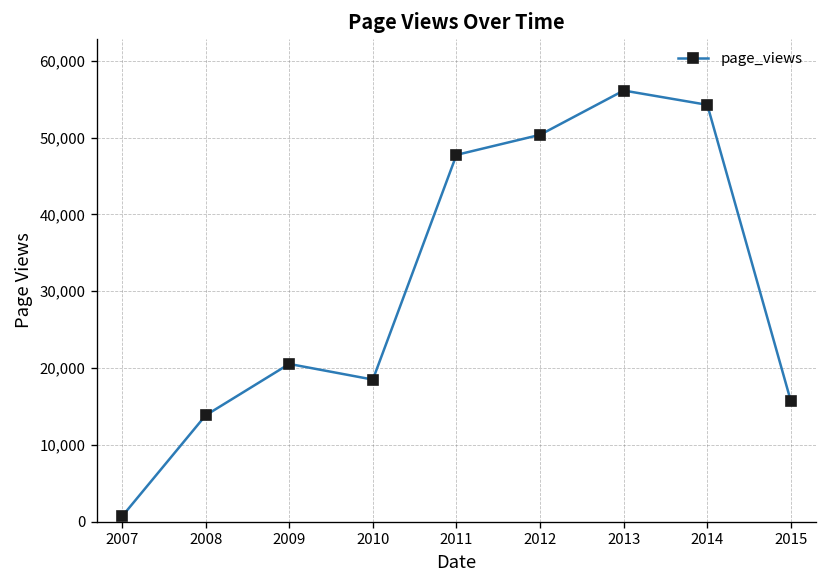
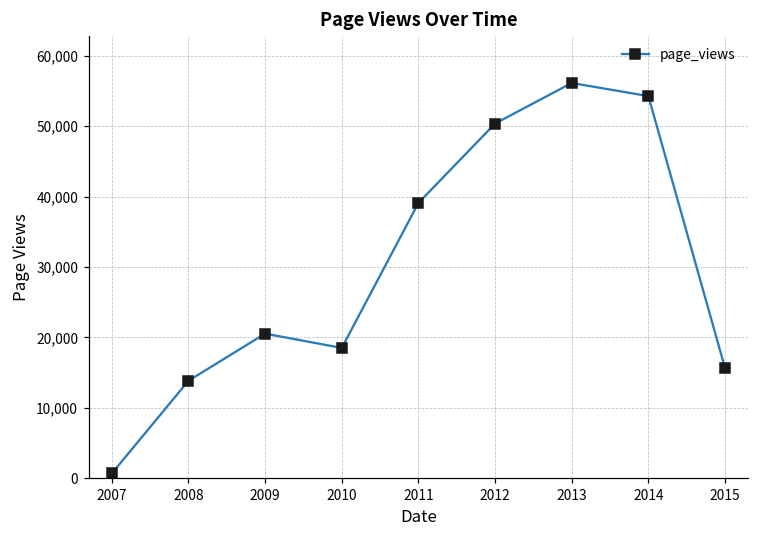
  {
    "2007": "1,000",
    "2008": "14,000",
    "2009": "21,000",
    "2010": "18,000",
-   "2011": "48,000",
+   "2011": "39,000",
    "2012": "50,000",
    "2013": "56,000",
    "2014": "54,000",
    "2015": "16,000"
  }
